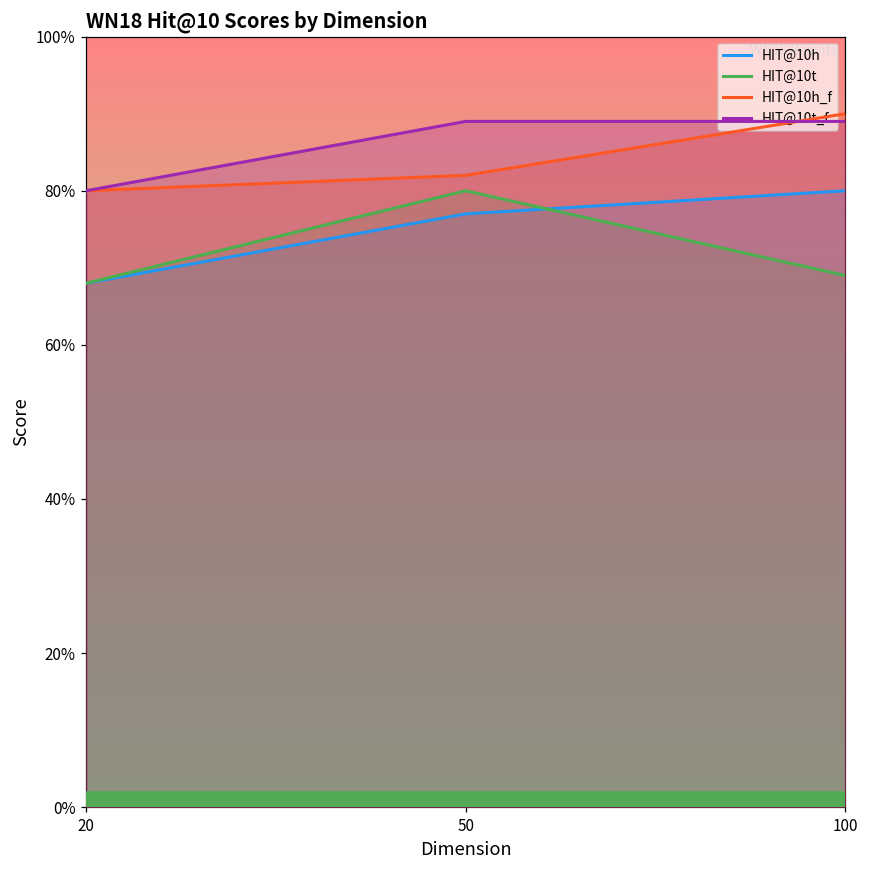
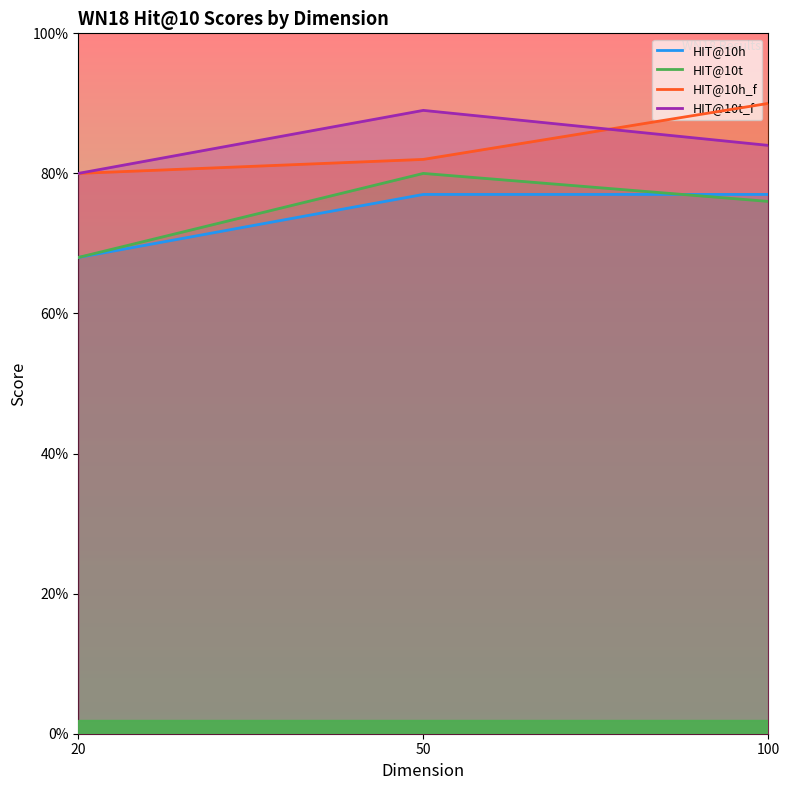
  {
    "HIT@10h": {
      "50": "77%",
-     "100": "80%"
+     "100": "77%"
    },
    "HIT@10t": {
      "50": "80%",
-     "100": "69%"
+     "100": "76%"
    },
    "HIT@10h_f": {
      "50": "82%",
      "100": "90%"
    },
    "HIT@10t_f": {
      "50": "89%",
-     "100": "89%"
+     "100": "84%"
    }
  }
